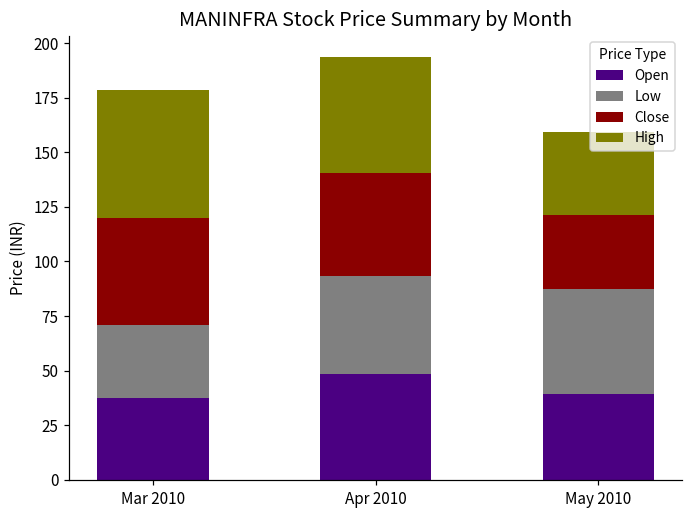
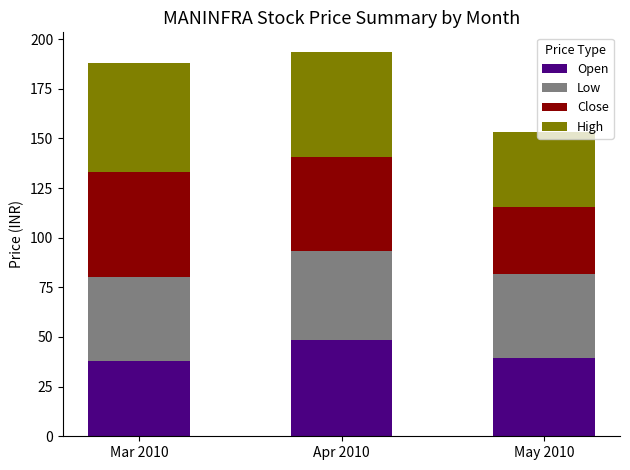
  {
    "Open": {
      "Mar 2010": 38,
      "Apr 2010": 49,
      "May 2010": 39
    },
    "Low": {
-     "Mar 2010": 33,
+     "Mar 2010": 42,
      "Apr 2010": 45,
-     "May 2010": 48
+     "May 2010": 42
    },
    "Close": {
-     "Mar 2010": 49,
+     "Mar 2010": 53,
      "Apr 2010": 47,
      "May 2010": 34
    },
    "High": {
-     "Mar 2010": 59,
+     "Mar 2010": 55,
      "Apr 2010": 53
    }
  }
